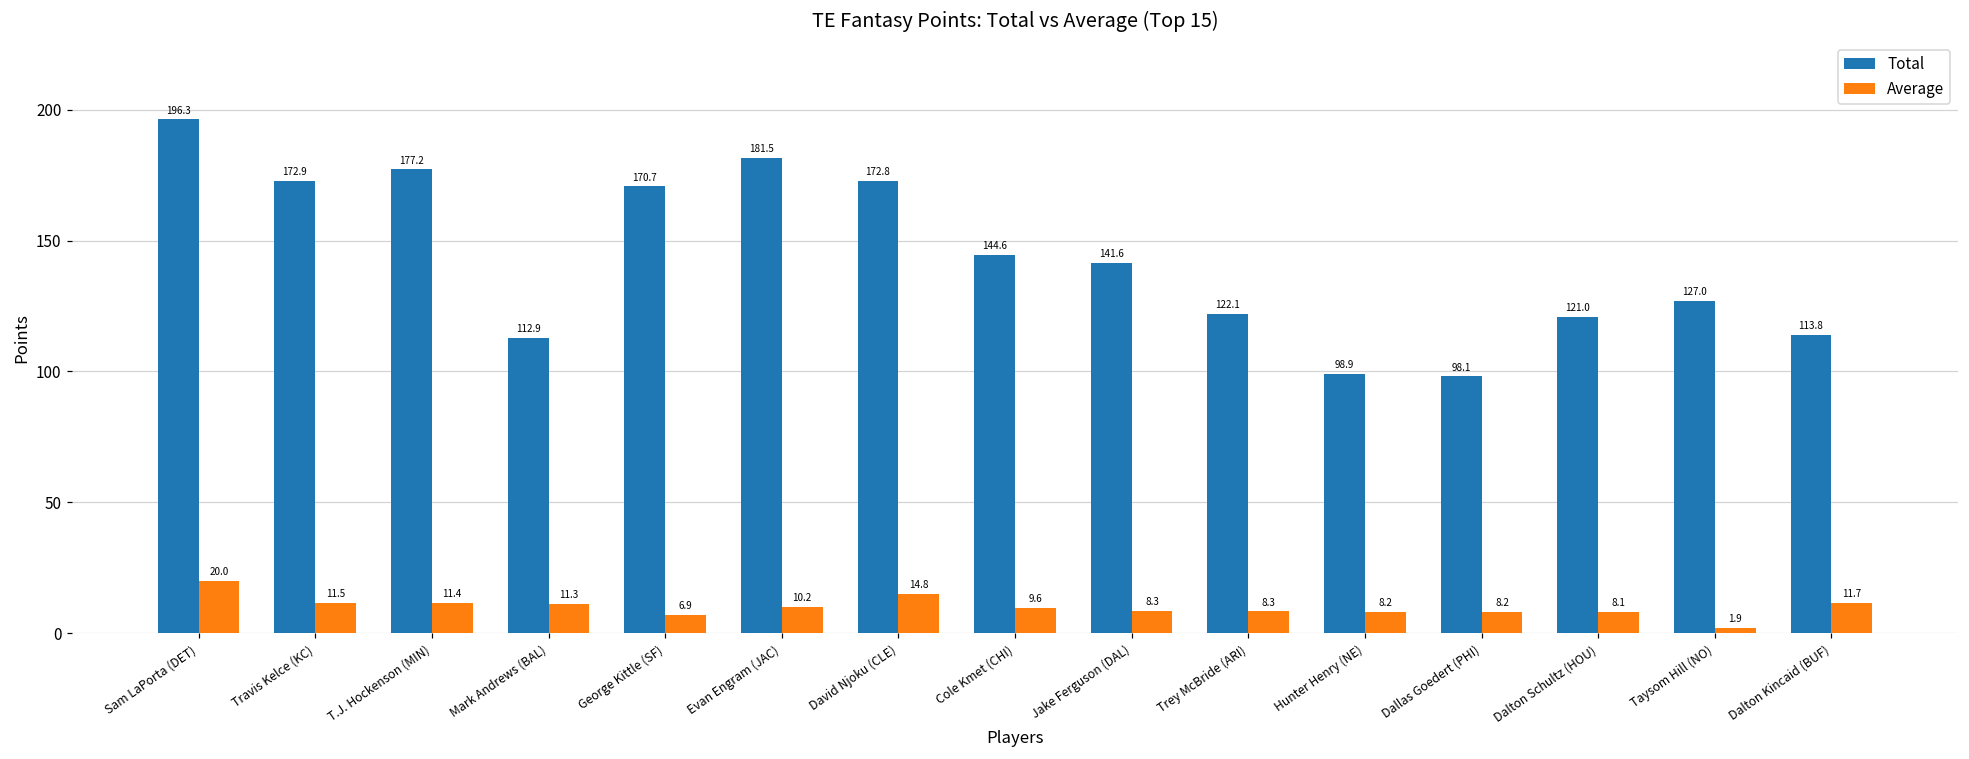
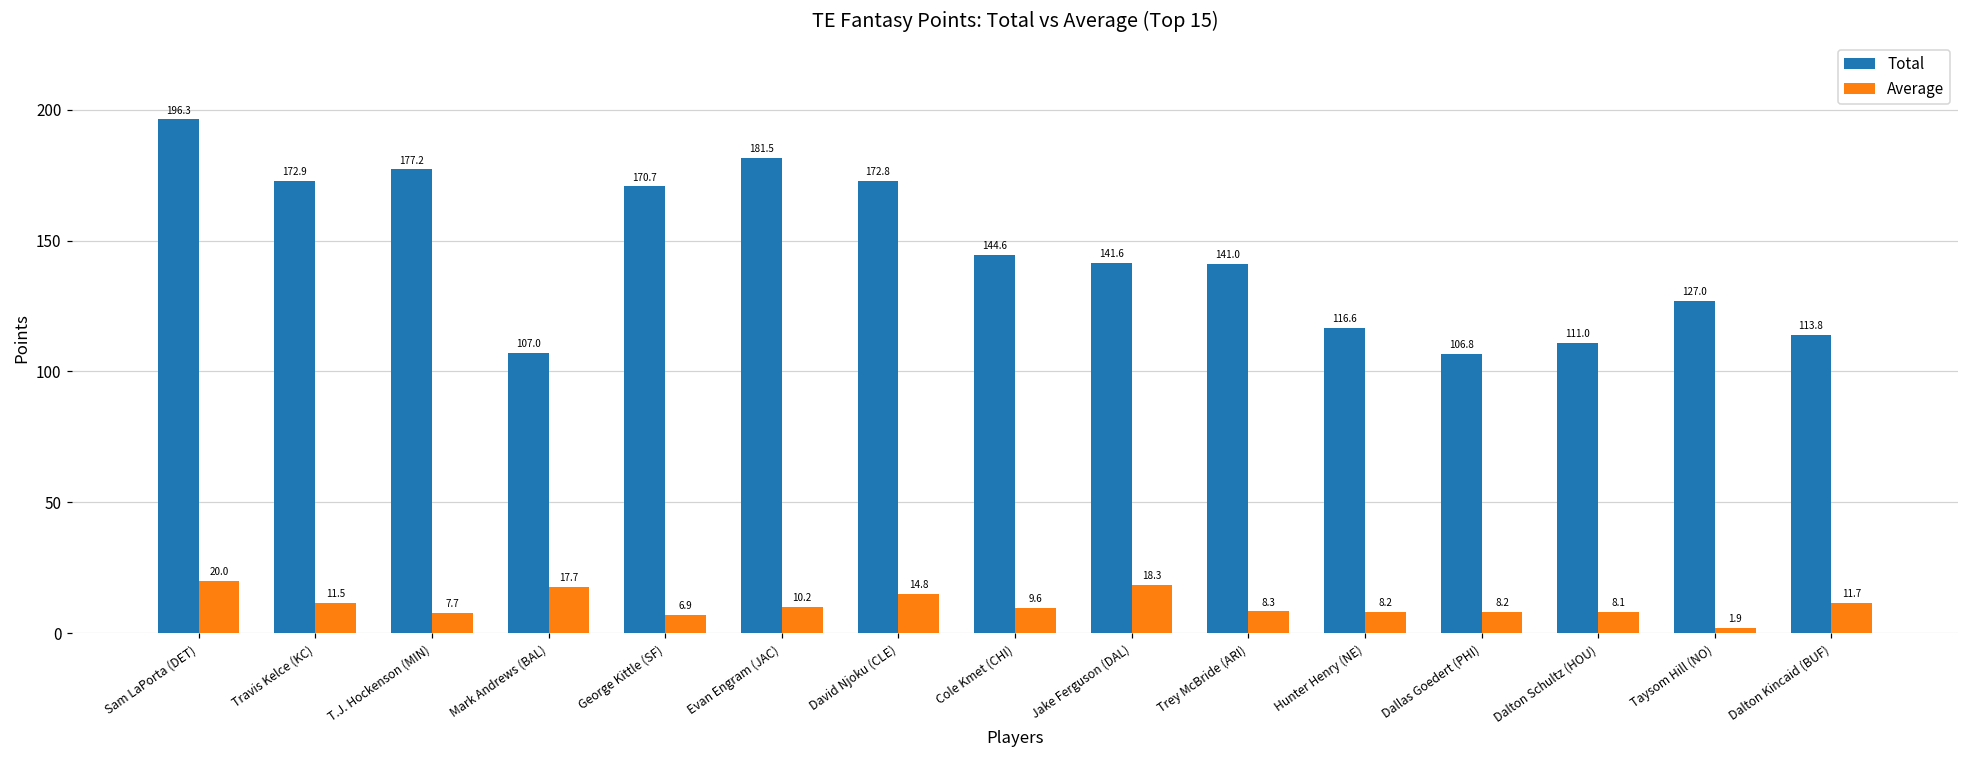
  {
    "Total": {
      "Sam LaPorta (DET)": 196.3,
      "Travis Kelce (KC)": 172.9,
      "T.J. Hockenson (MIN)": 177.2,
-     "Mark Andrews (BAL)": 112.9,
+     "Mark Andrews (BAL)": 107.0,
      "George Kittle (SF)": 170.7,
      "Evan Engram (JAC)": 181.5,
      "David Njoku (CLE)": 172.8,
      "Cole Kmet (CHI)": 144.6,
      "Jake Ferguson (DAL)": 141.6,
-     "Trey McBride (ARI)": 122.1,
-     "Hunter Henry (NE)": 98.9,
-     "Dallas Goedert (PHI)": 98.1,
-     "Dalton Schultz (HOU)": 121.0,
+     "Trey McBride (ARI)": 141.0,
+     "Hunter Henry (NE)": 116.6,
+     "Dallas Goedert (PHI)": 106.8,
+     "Dalton Schultz (HOU)": 111.0,
      "Taysom Hill (NO)": 127.0,
      "Dalton Kincaid (BUF)": 113.8
    },
    "Average": {
      "Sam LaPorta (DET)": 20.0,
      "Travis Kelce (KC)": 11.5,
-     "T.J. Hockenson (MIN)": 11.4,
-     "Mark Andrews (BAL)": 11.3,
+     "T.J. Hockenson (MIN)": 7.7,
+     "Mark Andrews (BAL)": 17.7,
      "George Kittle (SF)": 6.9,
      "Evan Engram (JAC)": 10.2,
      "David Njoku (CLE)": 14.8,
      "Cole Kmet (CHI)": 9.6,
-     "Jake Ferguson (DAL)": 8.3,
+     "Jake Ferguson (DAL)": 18.3,
      "Trey McBride (ARI)": 8.3,
      "Hunter Henry (NE)": 8.2,
      "Dallas Goedert (PHI)": 8.2,
      "Dalton Schultz (HOU)": 8.1,
      "Taysom Hill (NO)": 1.9,
      "Dalton Kincaid (BUF)": 11.7
    }
  }
